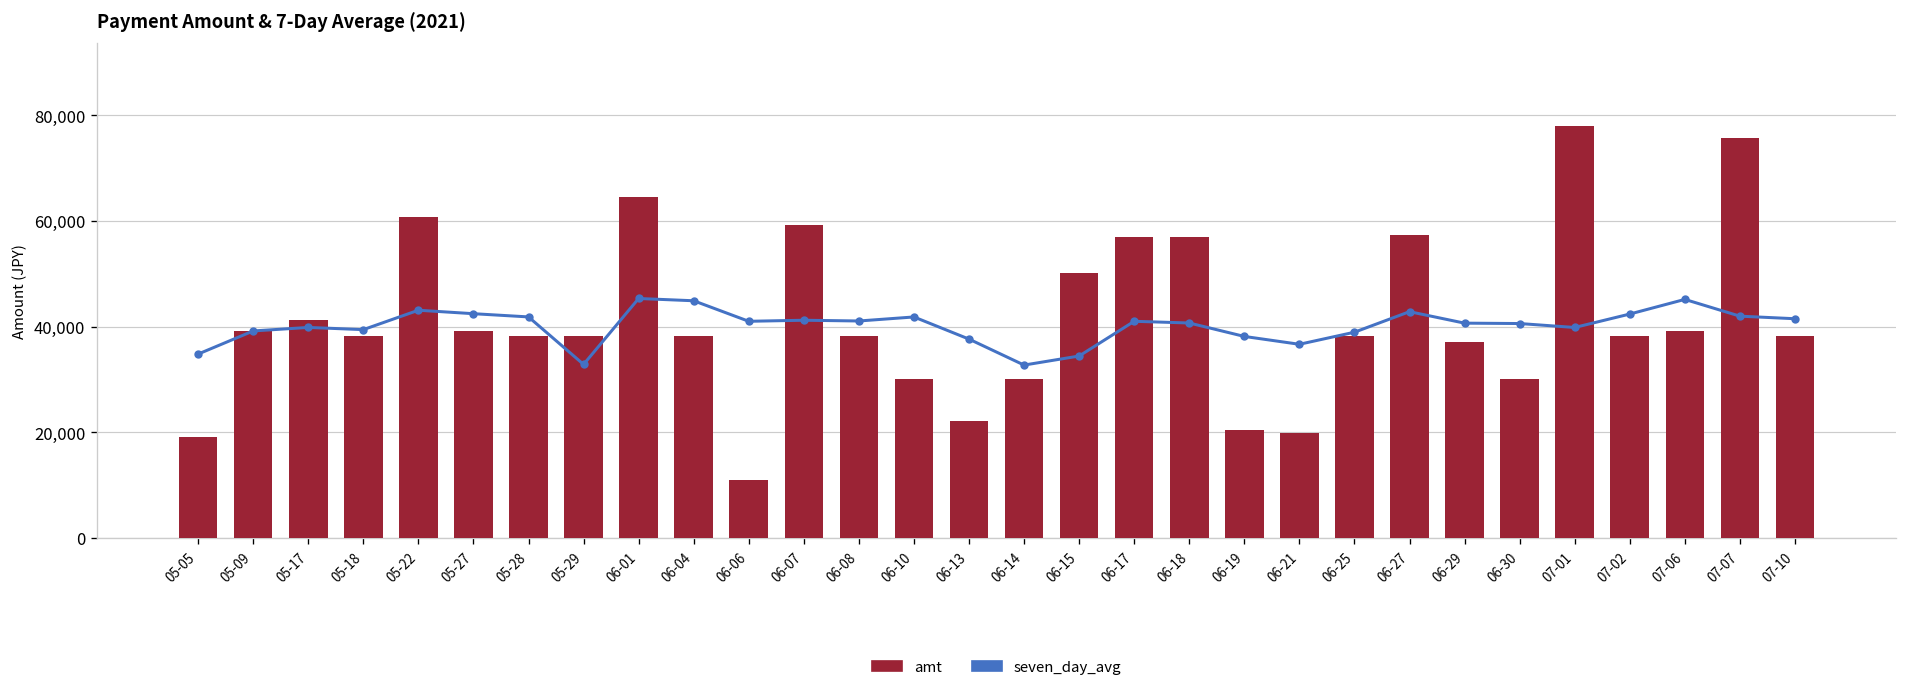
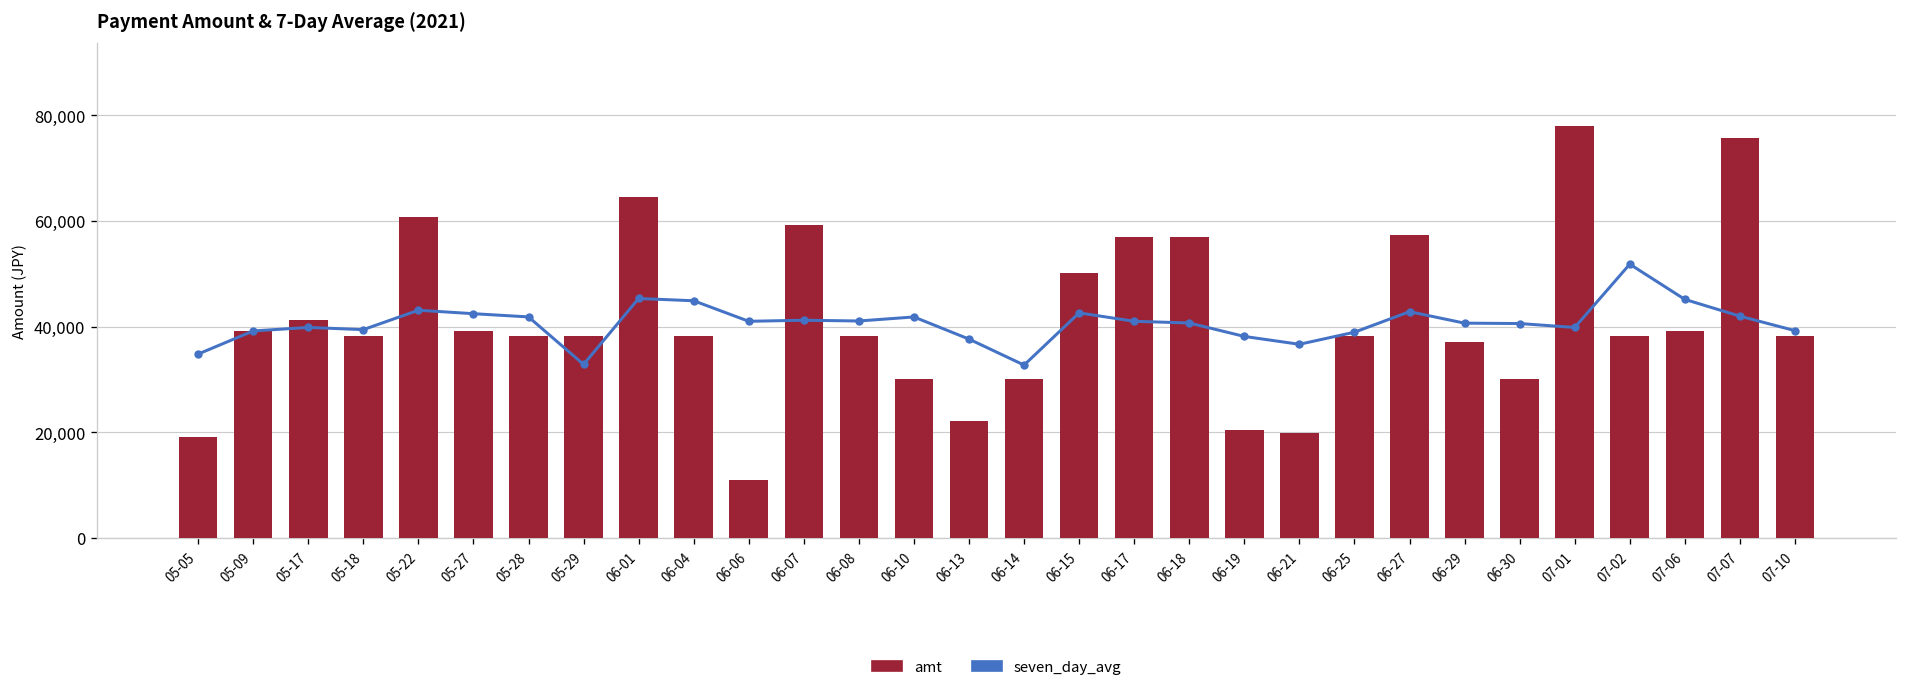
  {
    "seven_day_avg": {
      "05-05": "35,000",
      "05-09": "39,000",
      "05-17": "40,000",
      "05-18": "39,000",
      "05-22": "43,000",
      "05-27": "42,000",
      "05-28": "42,000",
      "05-29": "33,000",
      "06-01": "45,000",
      "06-04": "45,000",
      "06-06": "41,000",
      "06-07": "41,000",
      "06-08": "41,000",
      "06-10": "42,000",
      "06-13": "38,000",
      "06-14": "33,000",
-     "06-15": "34,000",
+     "06-15": "43,000",
      "06-17": "41,000",
      "06-18": "41,000",
      "06-19": "38,000",
      "06-21": "37,000",
      "06-25": "39,000",
      "06-27": "43,000",
      "06-29": "41,000",
      "06-30": "41,000",
      "07-01": "40,000",
-     "07-02": "42,000",
+     "07-02": "52,000",
      "07-06": "45,000",
      "07-07": "42,000",
-     "07-10": "42,000"
+     "07-10": "39,000"
    },
    "amt": {
      "05-05": "19,000",
      "05-09": "39,000",
      "05-17": "41,000",
      "05-18": "38,000",
      "05-22": "61,000",
      "05-27": "39,000",
      "05-28": "38,000",
      "05-29": "38,000",
      "06-01": "65,000",
      "06-04": "38,000",
      "06-06": "11,000",
      "06-07": "59,000",
      "06-08": "38,000",
      "06-10": "30,000",
      "06-13": "22,000",
      "06-14": "30,000",
      "06-15": "50,000",
      "06-17": "57,000",
      "06-18": "57,000",
      "06-19": "20,000",
      "06-21": "20,000",
      "06-25": "38,000",
      "06-27": "57,000",
      "06-29": "37,000",
      "06-30": "30,000",
      "07-01": "78,000",
      "07-02": "38,000",
      "07-06": "39,000",
      "07-07": "76,000",
      "07-10": "38,000"
    }
  }
